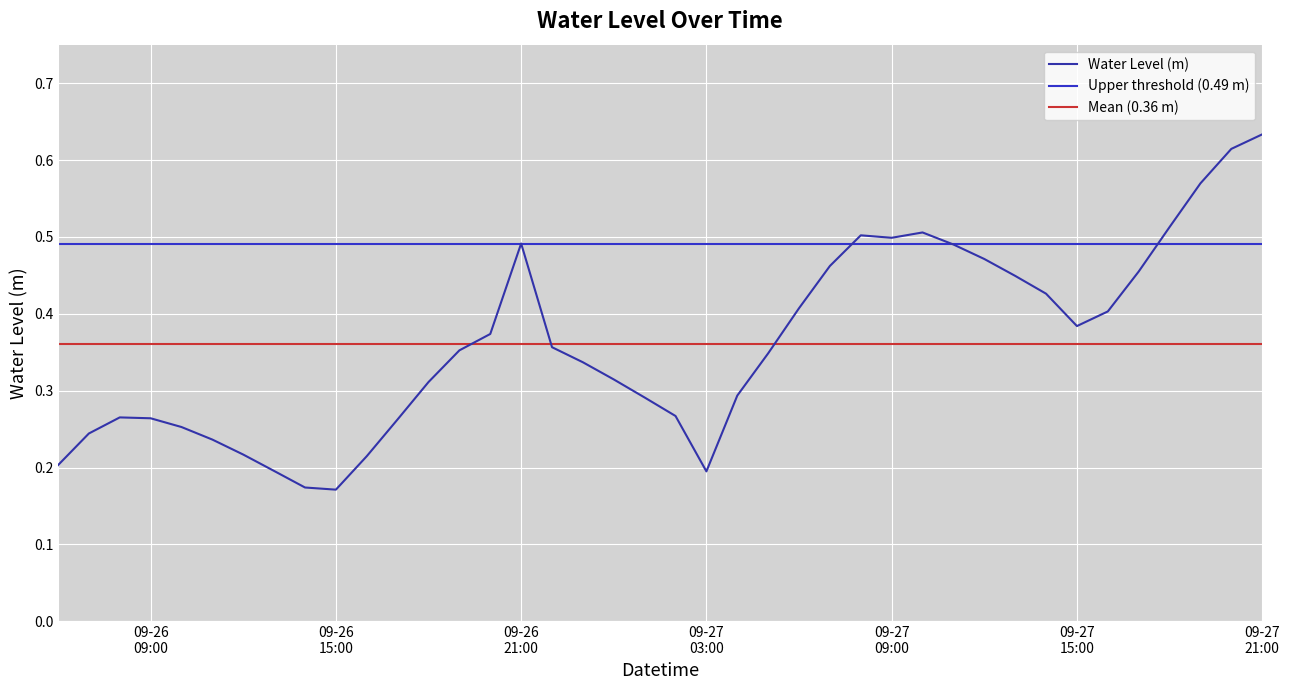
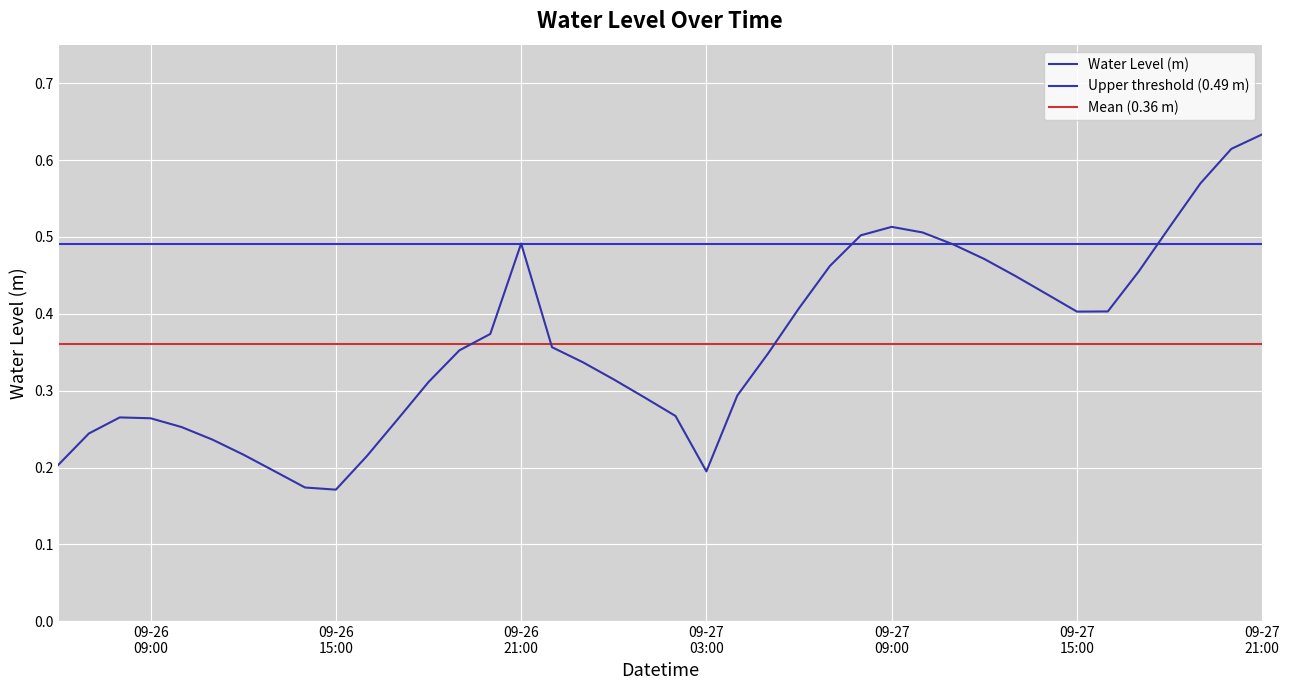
  {
    "09-26 09:00": 0.26,
    "09-26 15:00": 0.17,
    "09-26 21:00": 0.49,
    "09-27 03:00": 0.20,
-   "09-27 09:00": 0.50,
-   "09-27 15:00": 0.38,
+   "09-27 09:00": 0.51,
+   "09-27 15:00": 0.40,
    "09-27 21:00": 0.63
  }
